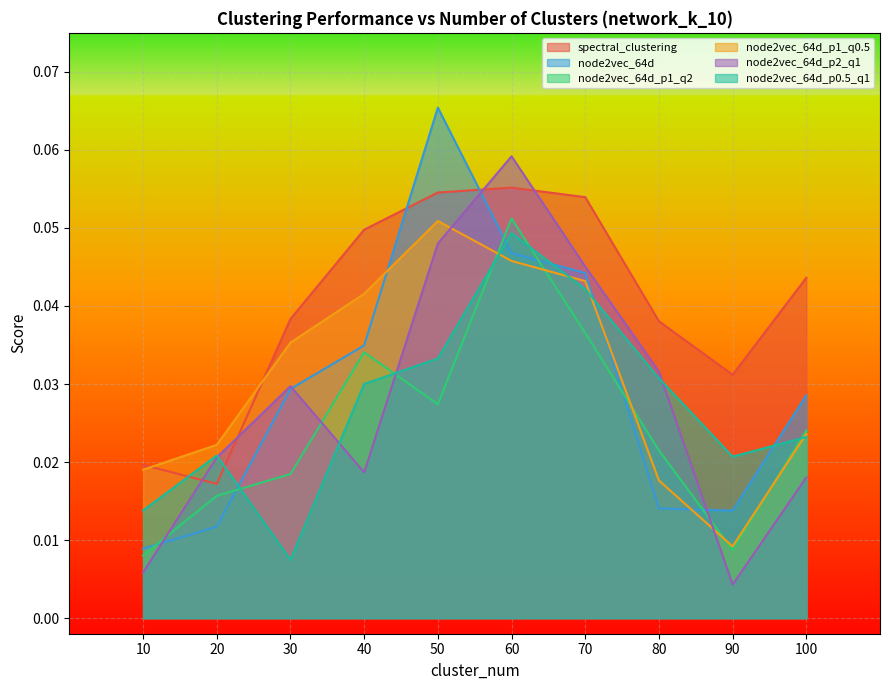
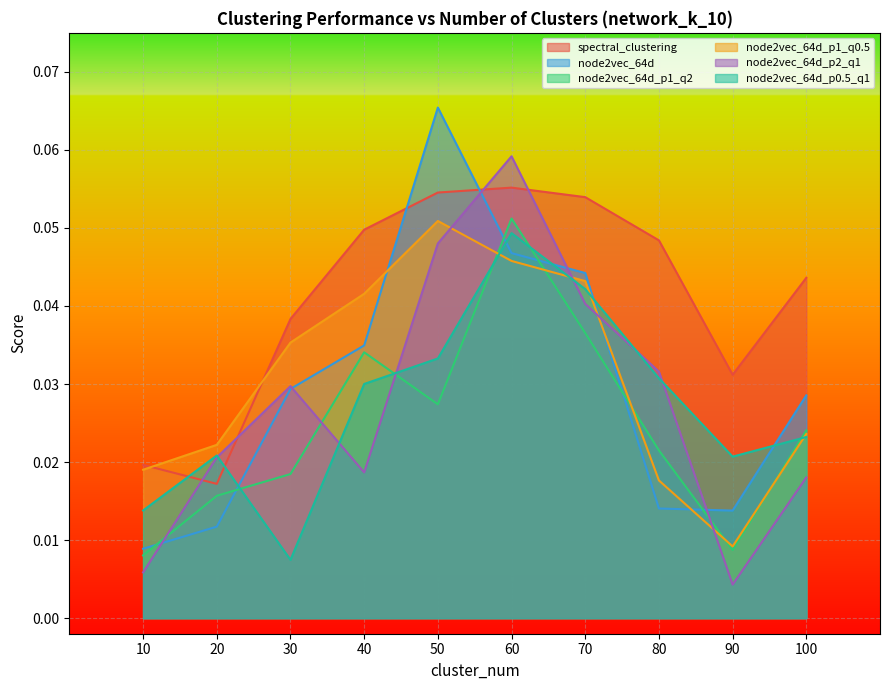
  {
    "spectral_clustering": {
      "10": 0.020,
      "20": 0.017,
      "30": 0.038,
      "40": 0.050,
      "50": 0.055,
      "60": 0.055,
      "70": 0.054,
-     "80": 0.038,
+     "80": 0.048,
      "90": 0.031,
      "100": 0.044
    },
    "node2vec_64d": {
      "10": 0.009,
      "20": 0.012,
      "30": 0.029,
      "40": 0.035,
      "50": 0.065,
      "60": 0.047,
      "70": 0.044,
      "80": 0.014,
      "90": 0.014,
      "100": 0.029
    },
    "node2vec_64d_p1_q0.5": {
      "10": 0.019,
      "20": 0.022,
      "30": 0.035,
      "40": 0.042,
      "50": 0.051,
      "60": 0.046,
      "70": 0.043,
      "80": 0.018,
      "90": 0.009,
      "100": 0.024
    },
    "node2vec_64d_p2_q1": {
      "10": 0.006,
      "30": 0.030,
      "40": 0.019,
      "50": 0.048,
      "60": 0.059,
-     "70": 0.045,
+     "70": 0.040,
      "80": 0.032,
      "90": 0.004,
      "100": 0.018
    }
  }
